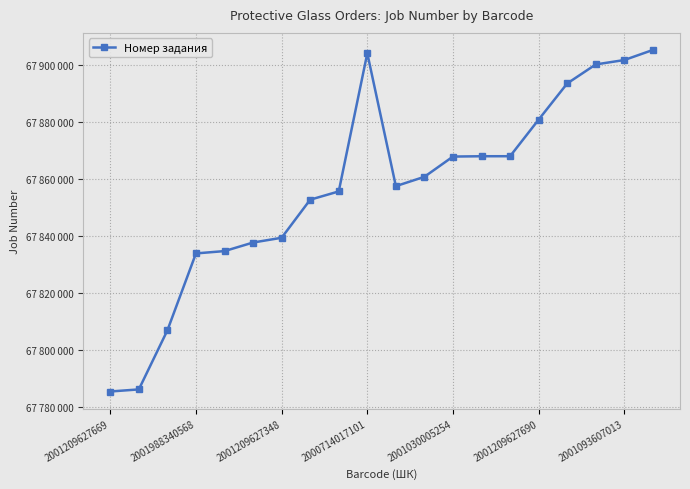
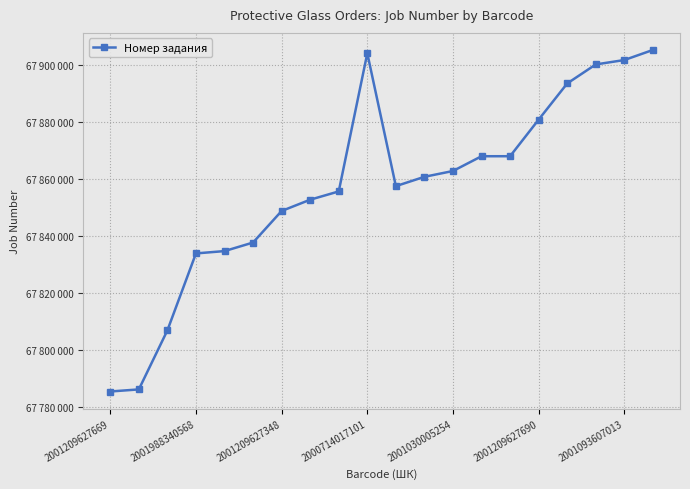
  {
    "2001209627669": 67785000,
    "2001988340568": 67834000,
-   "2001209627348": 67839000,
+   "2001209627348": 67849000,
    "2000714017101": 67904000,
-   "2001030005254": 67868000,
+   "2001030005254": 67863000,
    "2001209627690": 67881000
  }
